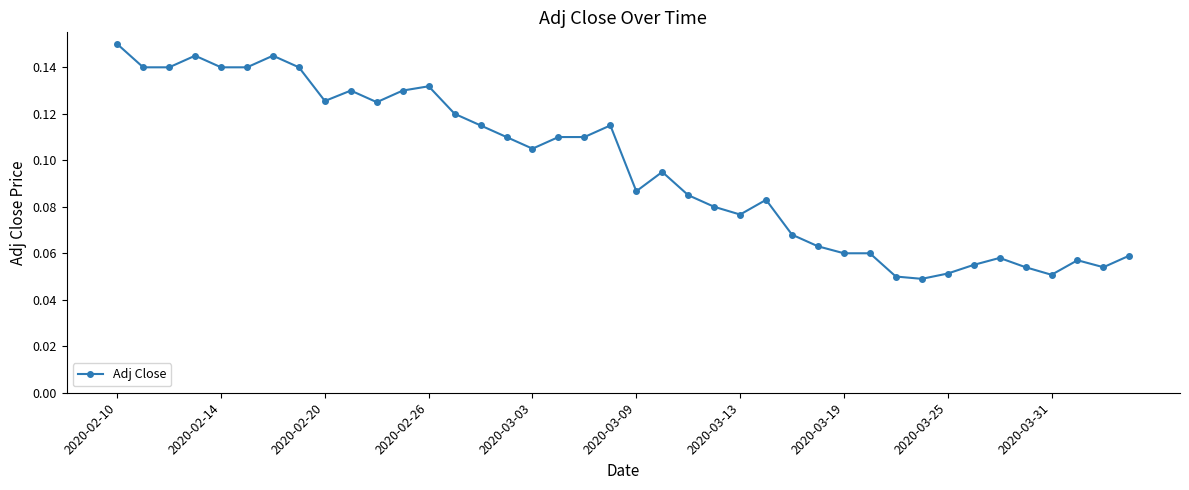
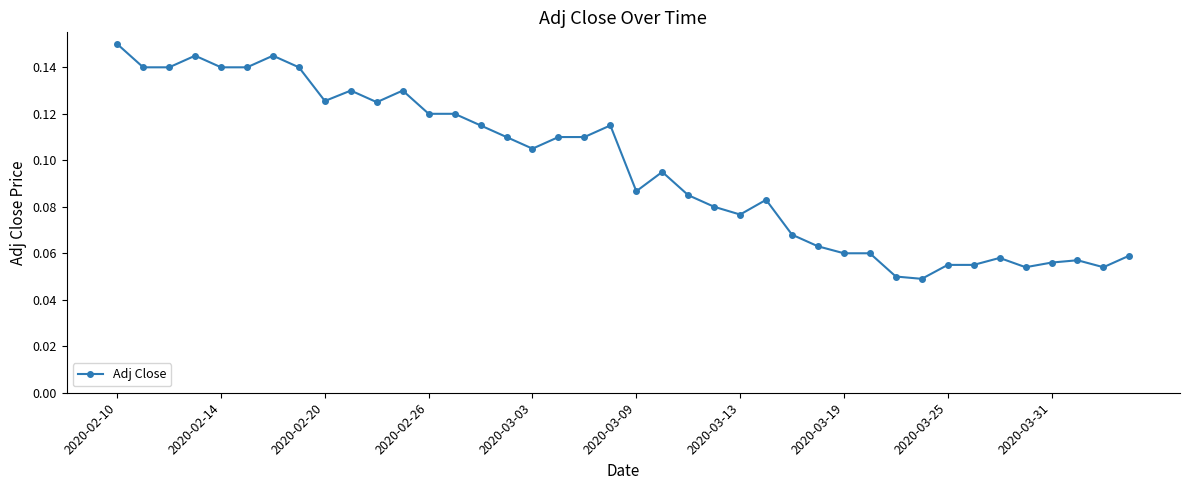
  {
    "2020-02-10": 0.150,
    "2020-02-14": 0.140,
    "2020-02-20": 0.126,
-   "2020-02-26": 0.132,
+   "2020-02-26": 0.120,
    "2020-03-03": 0.105,
    "2020-03-09": 0.087,
    "2020-03-13": 0.077,
    "2020-03-19": 0.060,
-   "2020-03-25": 0.051,
-   "2020-03-31": 0.051
+   "2020-03-25": 0.055,
+   "2020-03-31": 0.056
  }
